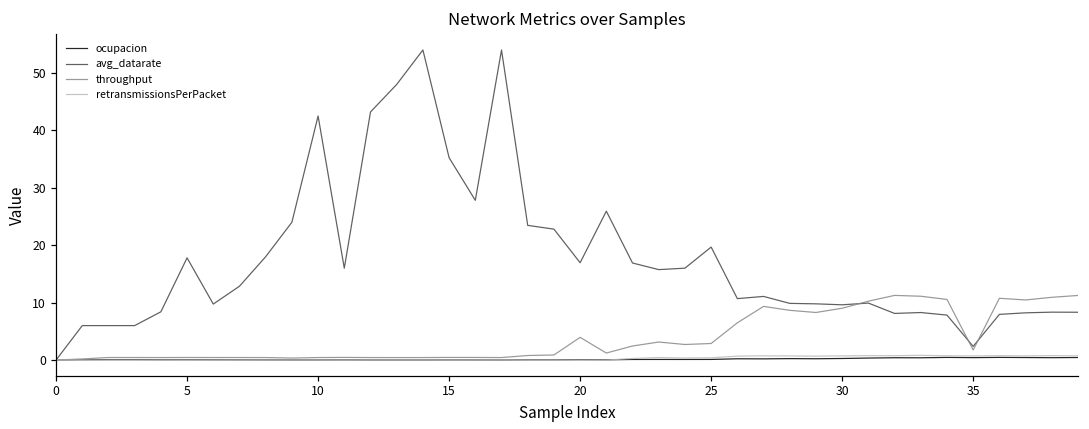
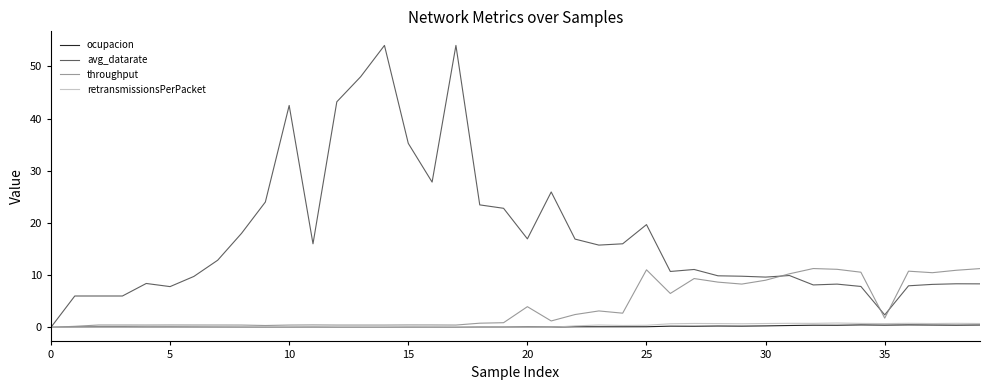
  {
    "avg_datarate": {
-     "5": 18,
+     "5": 8,
      "10": 43,
      "15": 35,
      "20": 17,
      "25": 20,
      "30": 10,
      "35": 2
    },
    "throughput": {
      "20": 4,
-     "25": 3,
+     "25": 11,
      "30": 9,
      "35": 2
    }
  }
